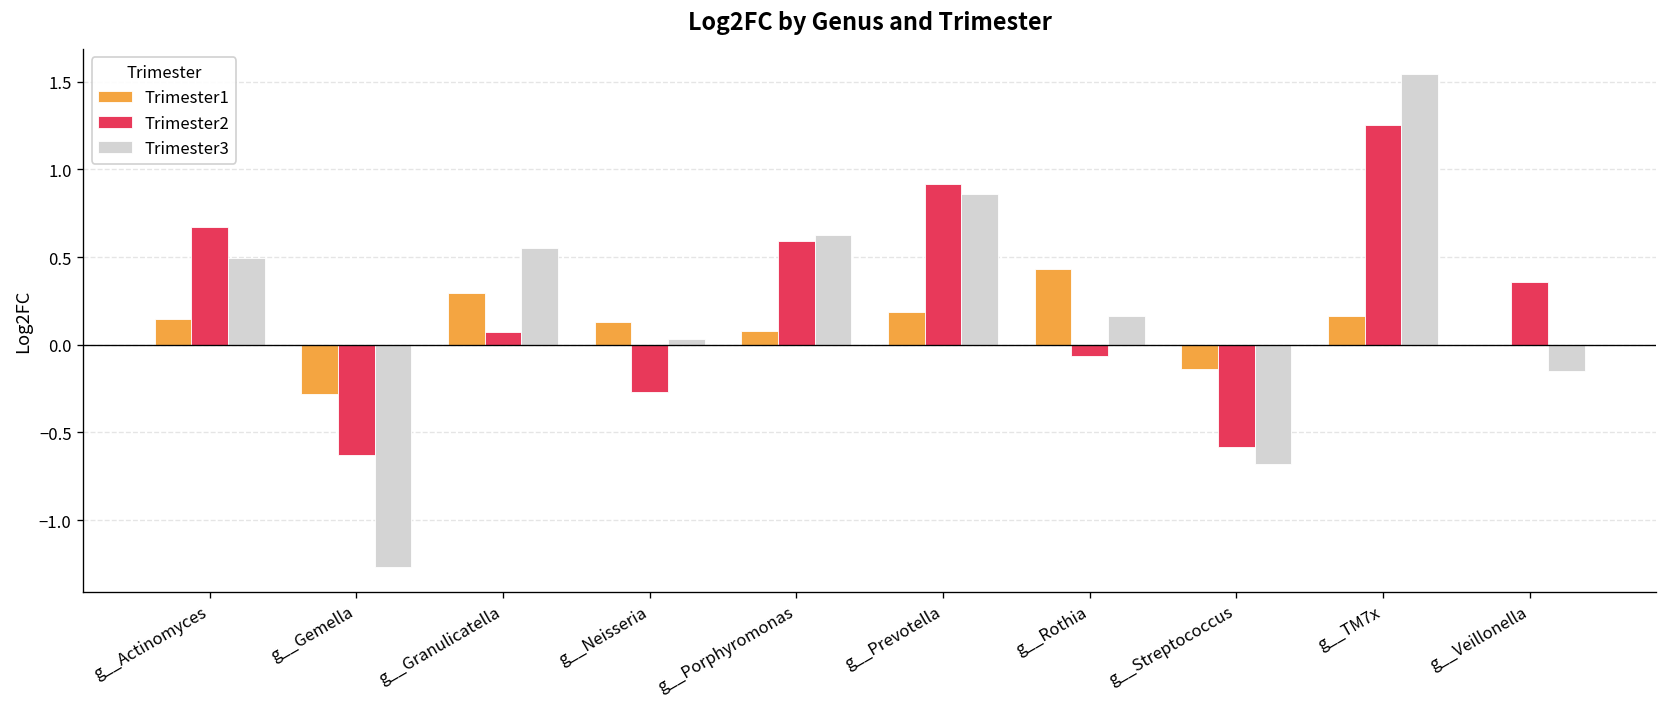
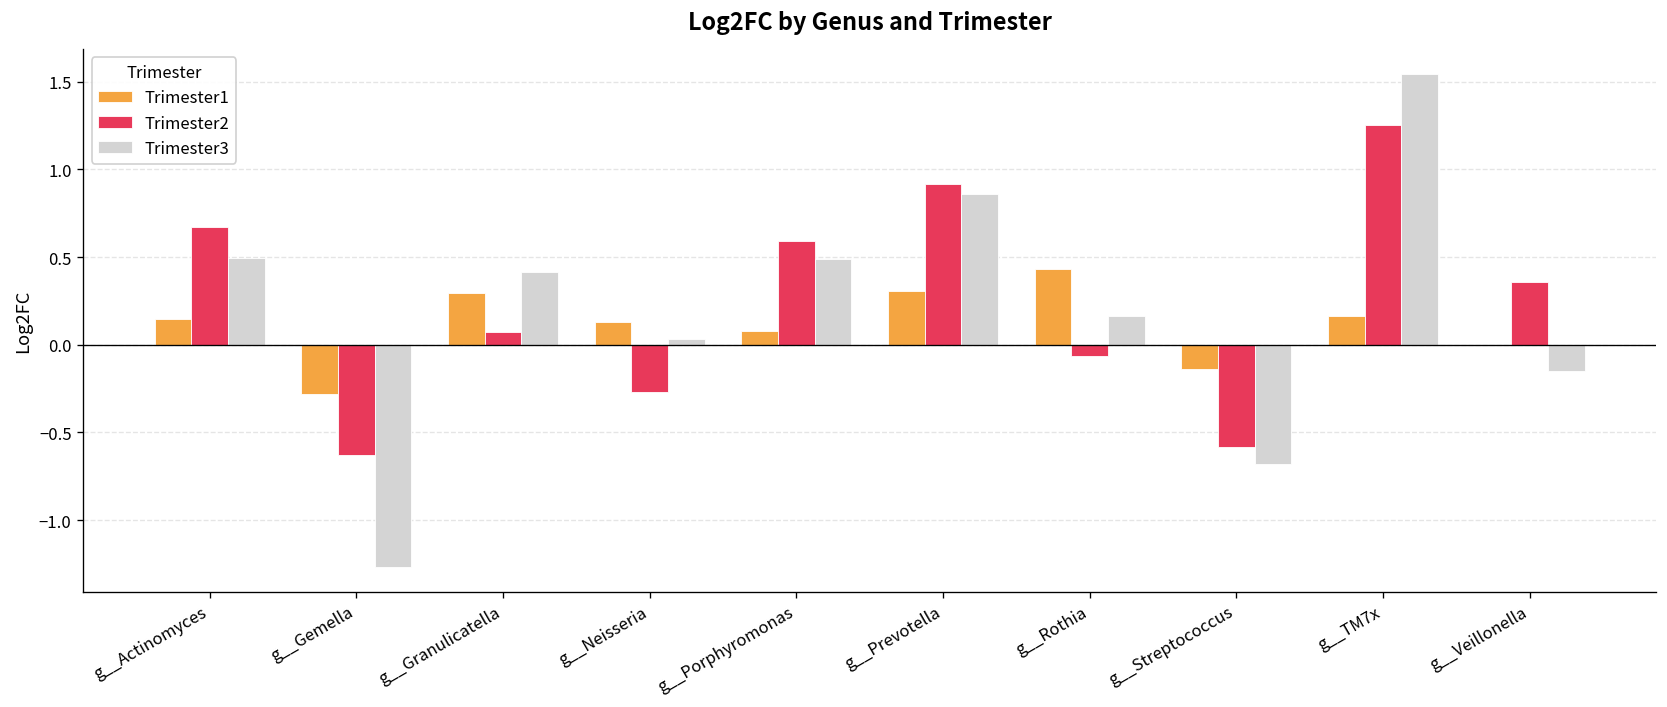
  {
    "Trimester1": {
      "g__Actinomyces": 0.15,
      "g__Gemella": -0.28,
      "g__Granulicatella": 0.30,
      "g__Neisseria": 0.13,
      "g__Porphyromonas": 0.08,
-     "g__Prevotella": 0.19,
+     "g__Prevotella": 0.31,
      "g__Rothia": 0.43,
      "g__Streptococcus": -0.14,
      "g__TM7x": 0.16
    },
    "Trimester2": {
      "g__Actinomyces": 0.67,
      "g__Gemella": -0.63,
      "g__Granulicatella": 0.07,
      "g__Neisseria": -0.27,
      "g__Porphyromonas": 0.59,
      "g__Prevotella": 0.92,
      "g__Rothia": -0.06,
      "g__Streptococcus": -0.58,
      "g__TM7x": 1.25,
      "g__Veillonella": 0.36
    },
    "Trimester3": {
      "g__Actinomyces": 0.50,
      "g__Gemella": -1.27,
-     "g__Granulicatella": 0.55,
+     "g__Granulicatella": 0.42,
      "g__Neisseria": 0.03,
-     "g__Porphyromonas": 0.62,
+     "g__Porphyromonas": 0.49,
      "g__Prevotella": 0.86,
      "g__Rothia": 0.17,
      "g__Streptococcus": -0.68,
      "g__TM7x": 1.55,
      "g__Veillonella": -0.15
    }
  }
